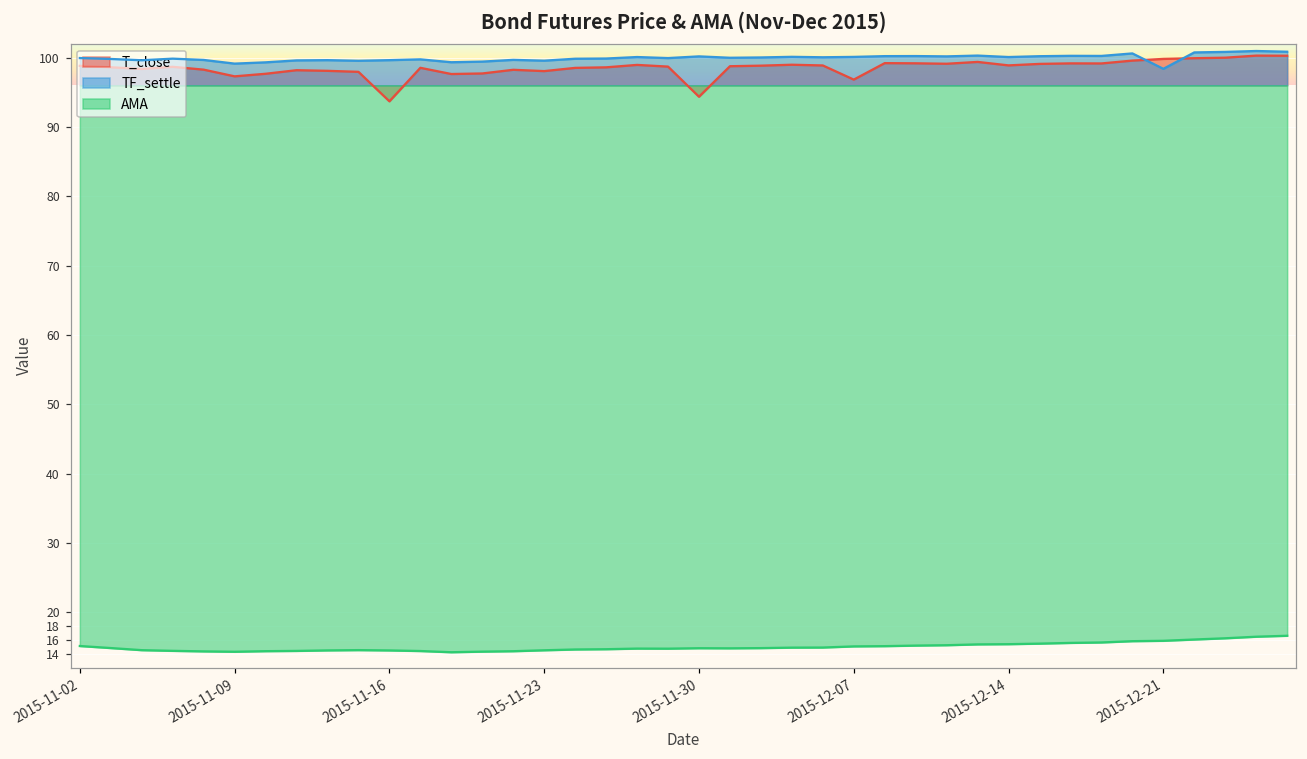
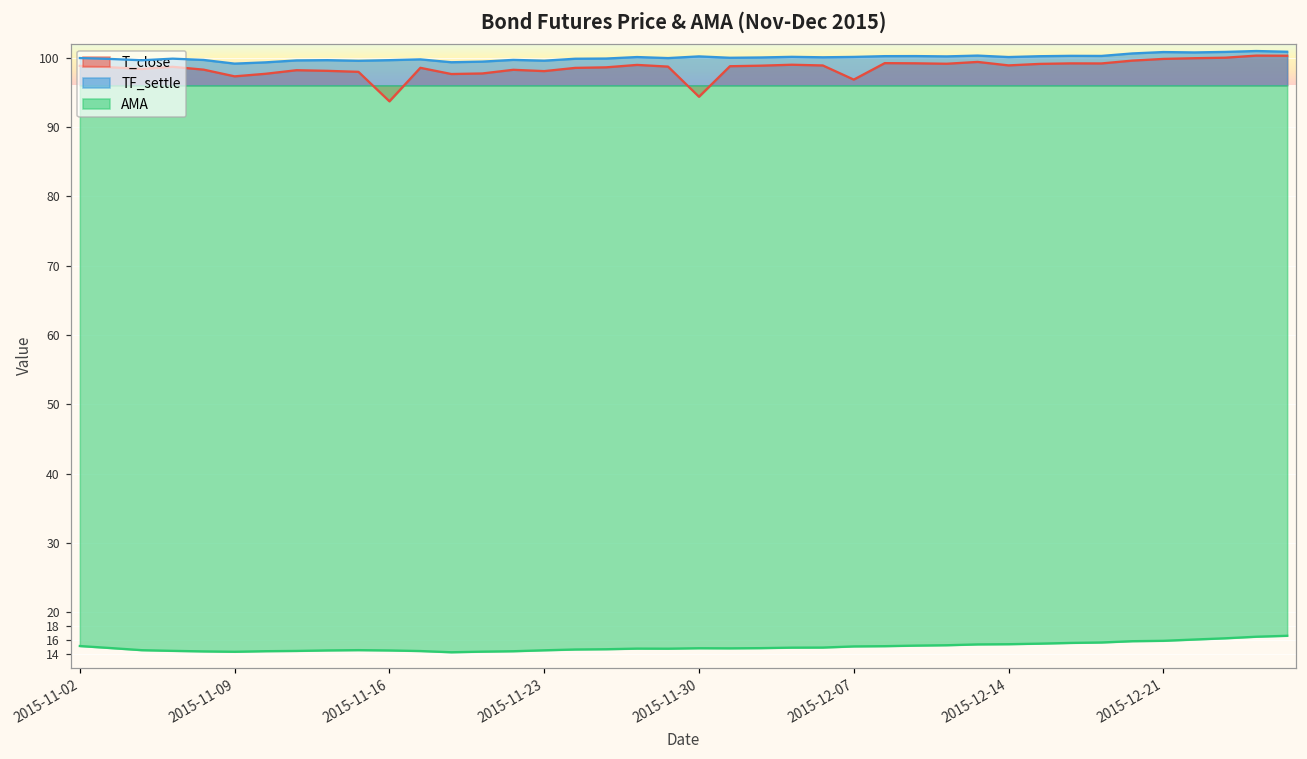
  {
    "TF_settle": {
      "2015-11-09": 99,
      "2015-11-16": 100,
      "2015-11-23": 100,
      "2015-11-30": 100,
      "2015-12-07": 100,
      "2015-12-14": 100,
-     "2015-12-21": 98
+     "2015-12-21": 101
    }
  }
